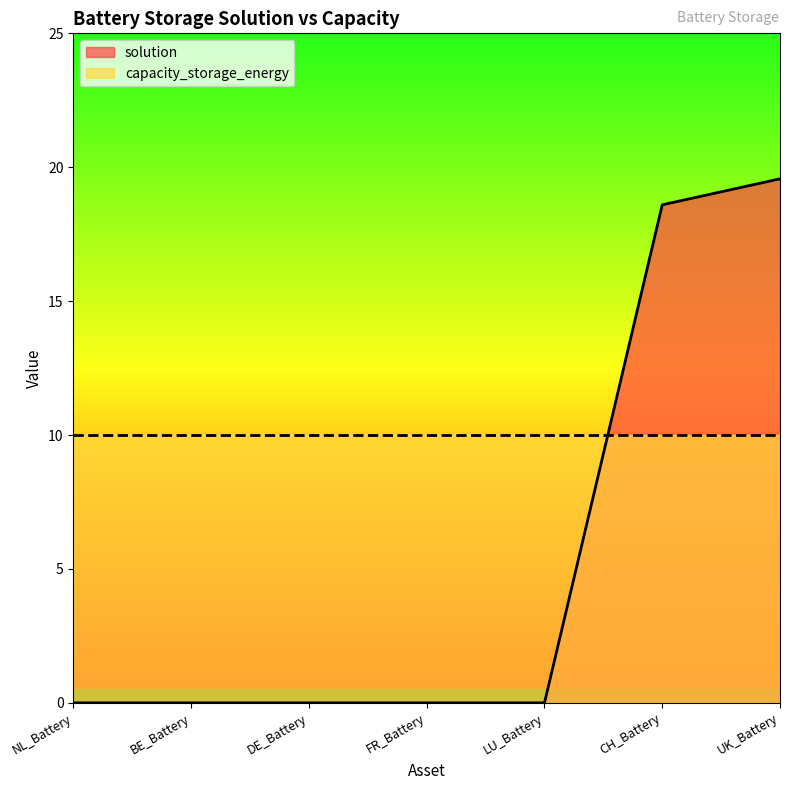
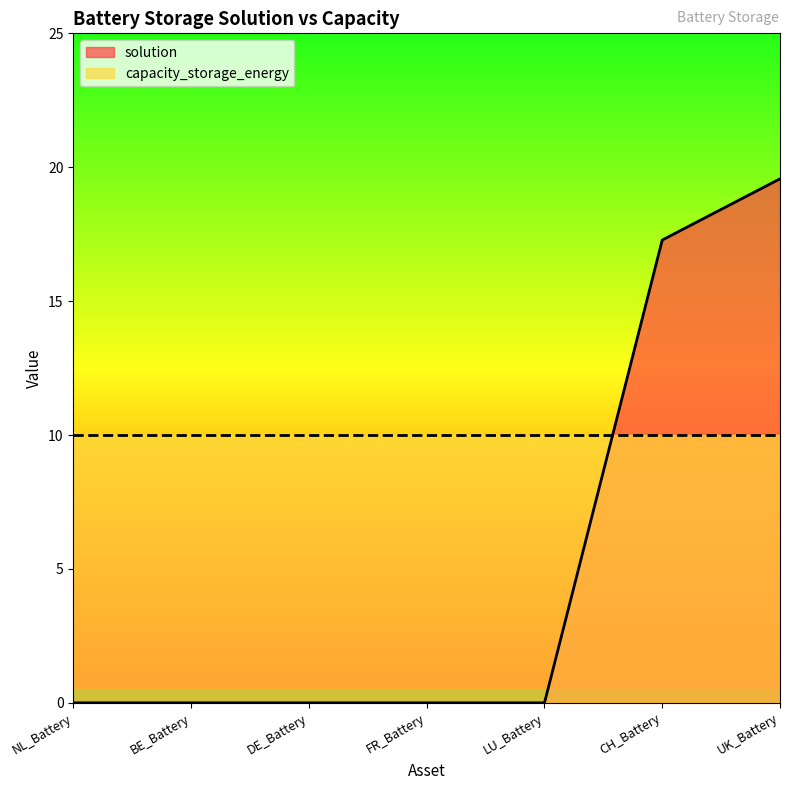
  {
    "solution": {
-     "CH_Battery": 18.6,
+     "CH_Battery": 17.3,
      "UK_Battery": 19.6
    },
    "capacity_storage_energy": {
      "NL_Battery": 10.0,
      "BE_Battery": 10.0,
      "DE_Battery": 10.0,
      "FR_Battery": 10.0,
      "LU_Battery": 10.0,
      "CH_Battery": 10.0,
      "UK_Battery": 10.0
    }
  }
